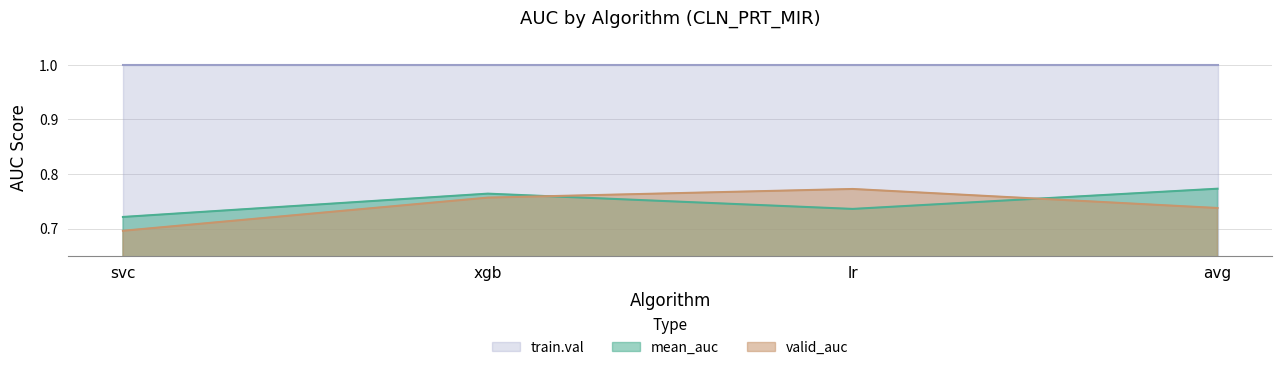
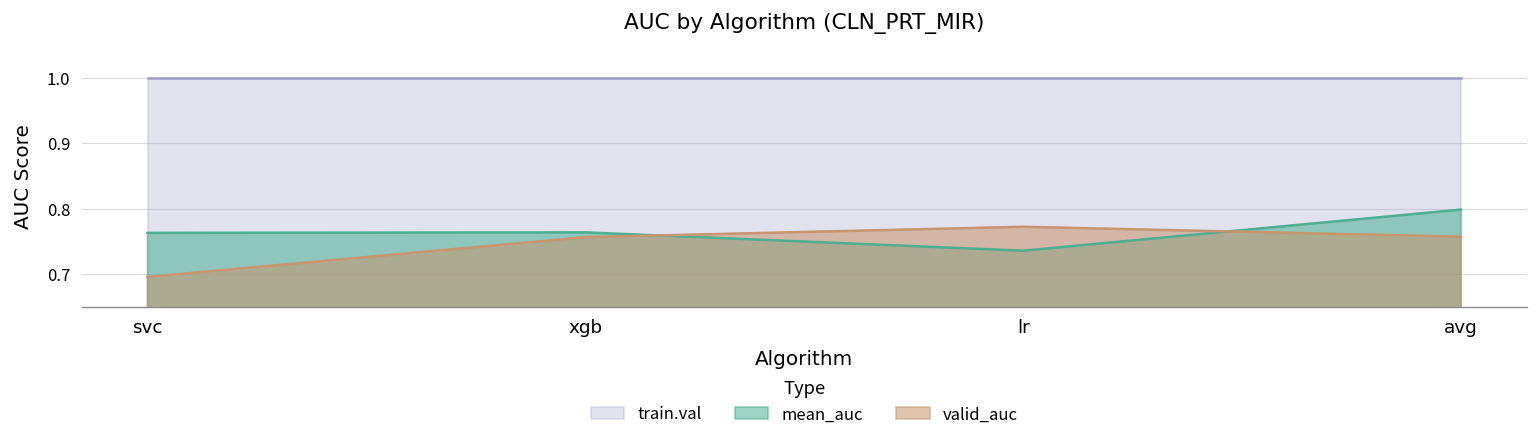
  {
    "train.val": {
      "svc": 1.00,
      "xgb": 1.00,
      "lr": 1.00,
      "avg": 1.00
    },
    "mean_auc": {
-     "svc": 0.72,
+     "svc": 0.76,
      "xgb": 0.76,
      "lr": 0.74,
-     "avg": 0.77
+     "avg": 0.80
    },
    "valid_auc": {
      "svc": 0.70,
      "xgb": 0.76,
      "lr": 0.77,
-     "avg": 0.74
+     "avg": 0.76
    }
  }
